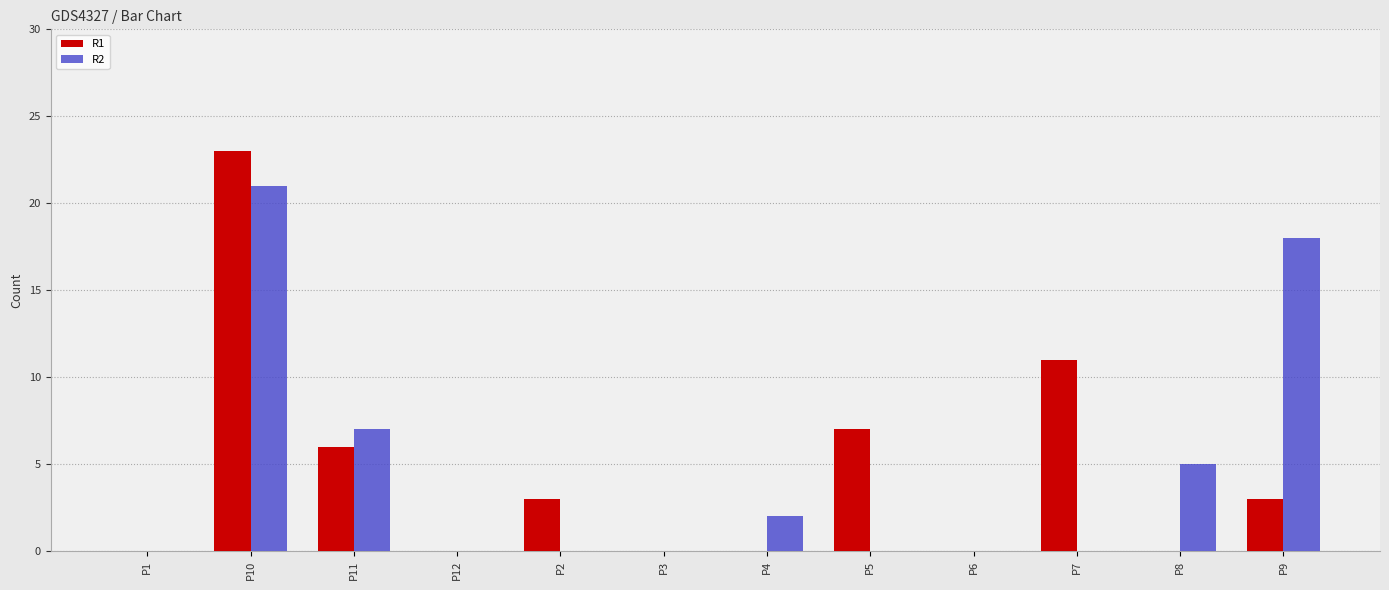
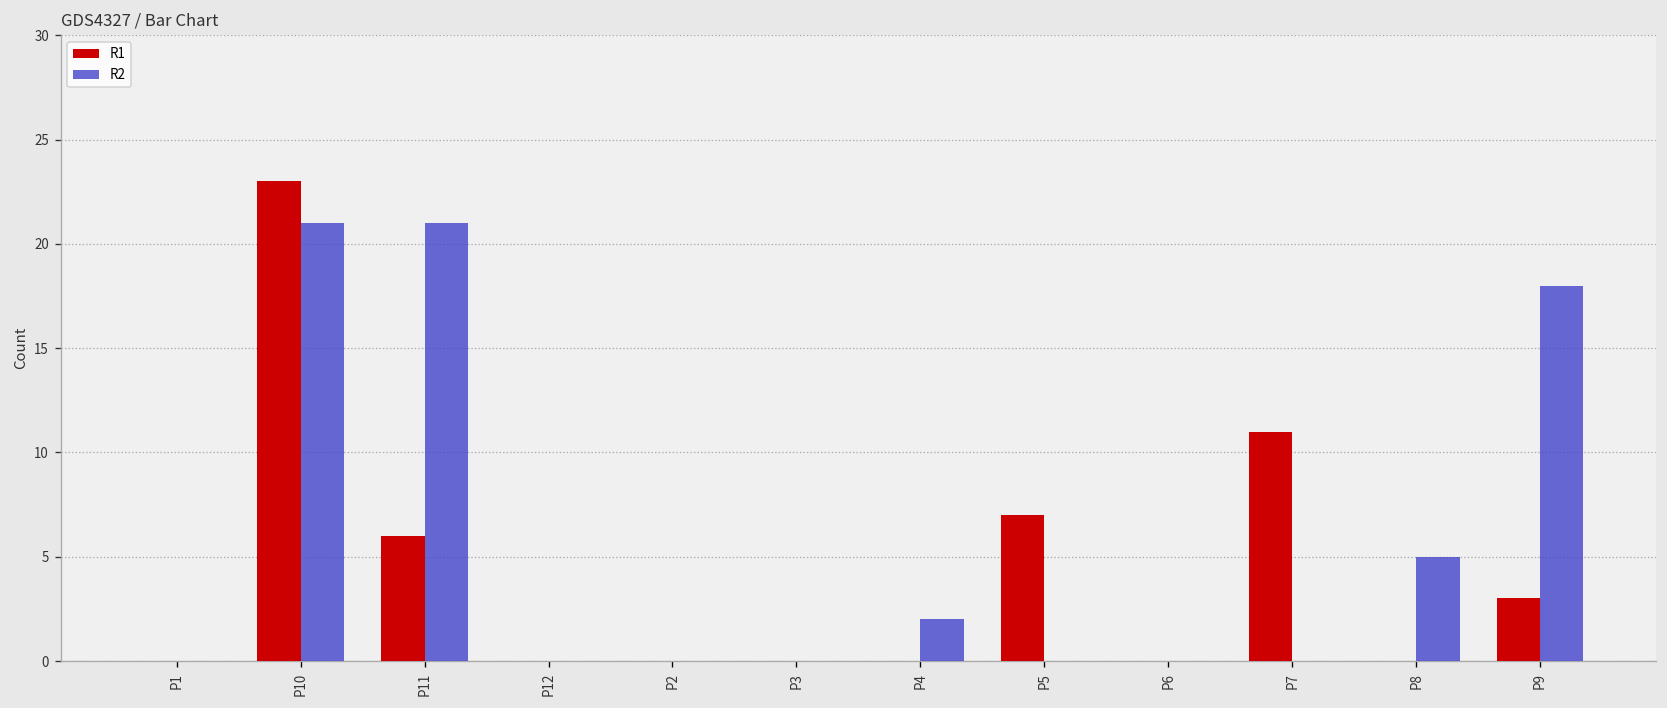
  {
    "R1": {
      "P1": 0,
      "P10": 23,
      "P11": 6,
      "P12": 0,
-     "P2": 3,
+     "P2": 0,
      "P3": 0,
      "P4": 0,
      "P5": 7,
      "P6": 0,
      "P7": 11,
      "P8": 0,
      "P9": 3
    },
    "R2": {
      "P1": 0,
      "P10": 21,
-     "P11": 7,
+     "P11": 21,
      "P12": 0,
      "P2": 0,
      "P3": 0,
      "P4": 2,
      "P5": 0,
      "P6": 0,
      "P7": 0,
      "P8": 5,
      "P9": 18
    }
  }
